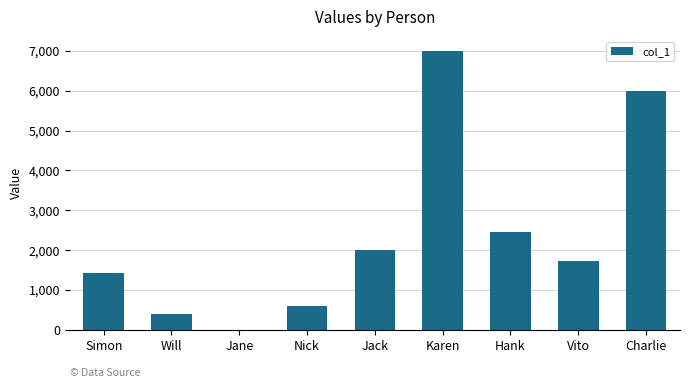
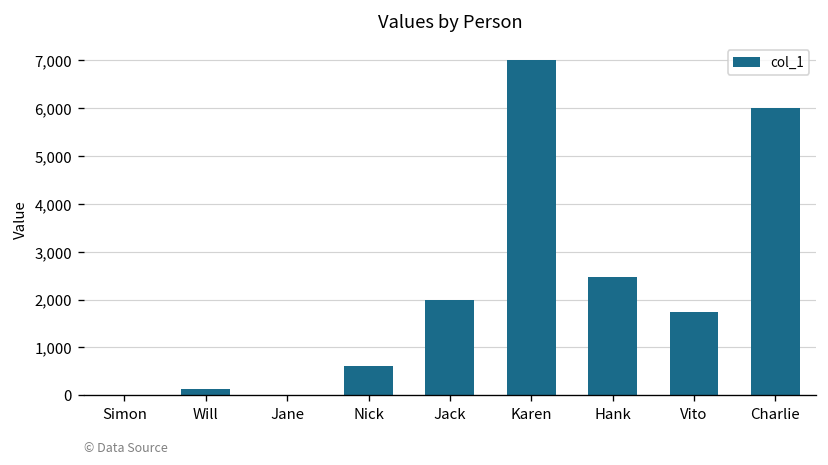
  {
-   "Simon": "1,400",
-   "Will": "400",
+   "Simon": "0",
+   "Will": "100",
    "Nick": "600",
    "Jack": "2,000",
    "Karen": "7,000",
    "Hank": "2,500",
    "Vito": "1,700",
    "Charlie": "6,000"
  }
